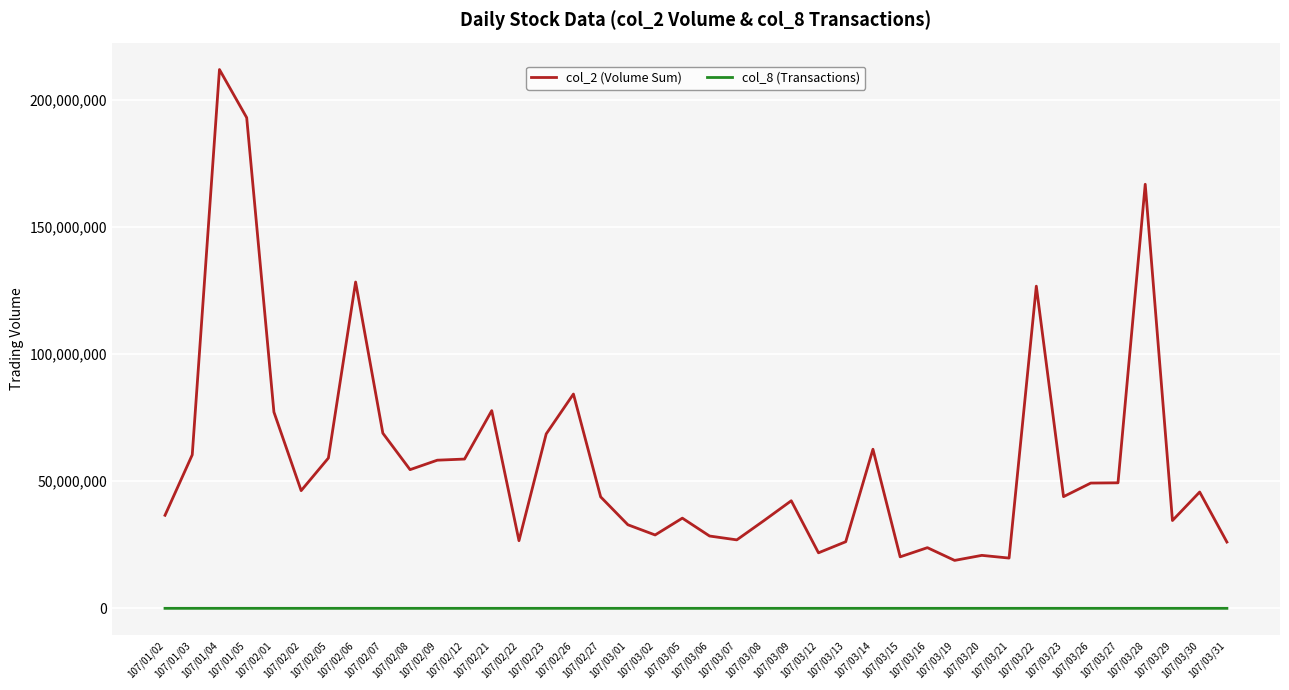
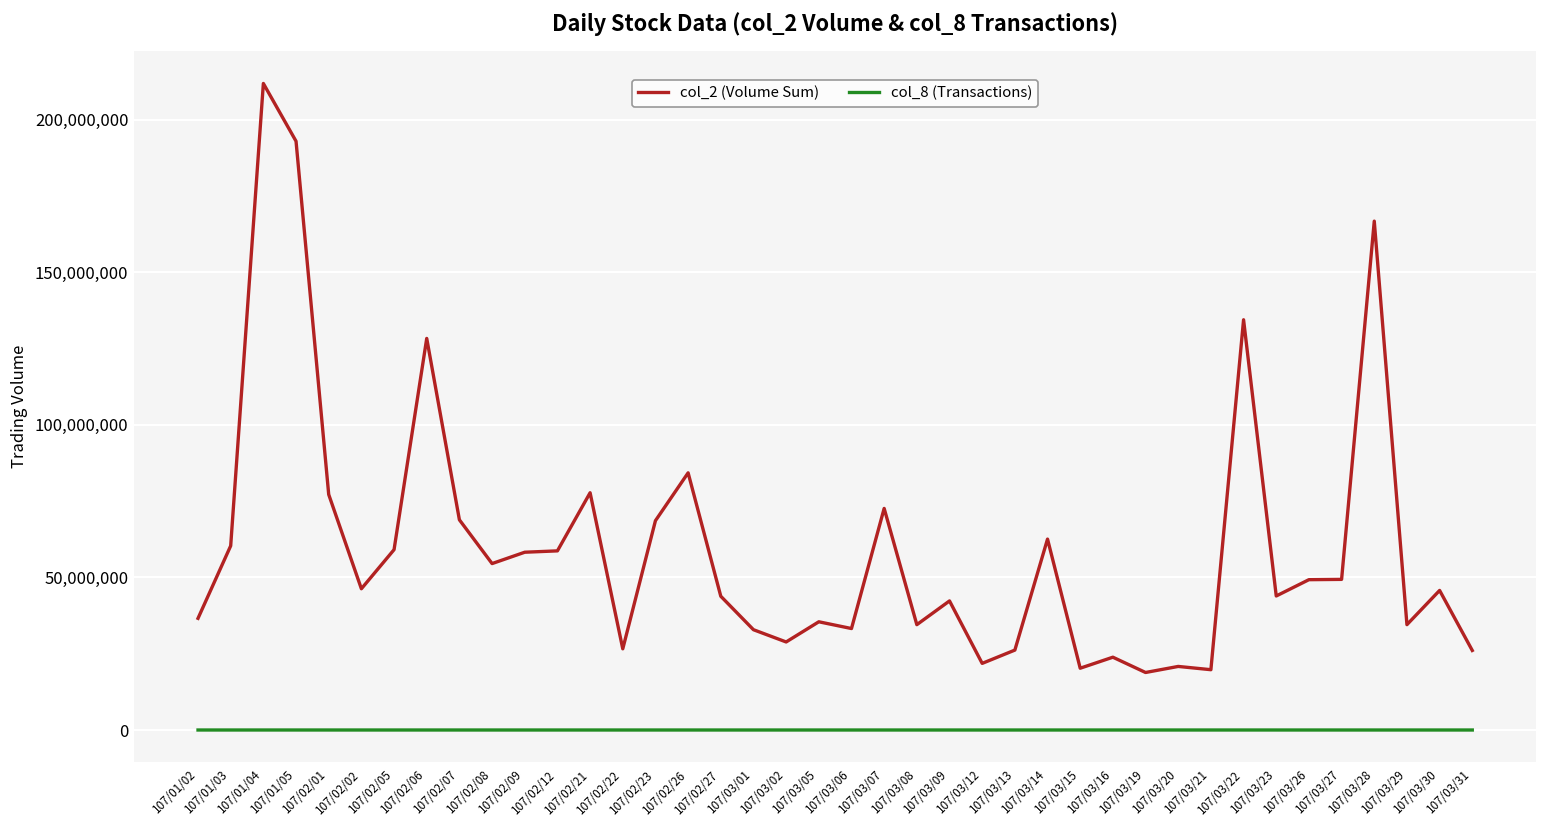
  {
    "col_2 (Volume Sum)": {
      "107/01/02": "37,000,000",
      "107/01/03": "60,000,000",
      "107/01/04": "212,000,000",
      "107/01/05": "193,000,000",
      "107/02/01": "77,000,000",
      "107/02/02": "46,000,000",
      "107/02/05": "59,000,000",
      "107/02/06": "128,000,000",
      "107/02/07": "69,000,000",
      "107/02/08": "55,000,000",
      "107/02/09": "58,000,000",
      "107/02/12": "59,000,000",
      "107/02/21": "78,000,000",
      "107/02/22": "27,000,000",
      "107/02/23": "69,000,000",
      "107/02/26": "84,000,000",
      "107/02/27": "44,000,000",
      "107/03/01": "33,000,000",
      "107/03/02": "29,000,000",
      "107/03/05": "35,000,000",
-     "107/03/06": "28,000,000",
-     "107/03/07": "27,000,000",
+     "107/03/06": "33,000,000",
+     "107/03/07": "73,000,000",
      "107/03/08": "35,000,000",
      "107/03/09": "42,000,000",
      "107/03/12": "22,000,000",
      "107/03/13": "26,000,000",
      "107/03/14": "63,000,000",
      "107/03/15": "20,000,000",
      "107/03/16": "24,000,000",
      "107/03/19": "19,000,000",
      "107/03/20": "21,000,000",
      "107/03/21": "20,000,000",
-     "107/03/22": "127,000,000",
+     "107/03/22": "134,000,000",
      "107/03/23": "44,000,000",
      "107/03/26": "49,000,000",
      "107/03/27": "49,000,000",
      "107/03/28": "167,000,000",
      "107/03/29": "35,000,000",
      "107/03/30": "46,000,000",
      "107/03/31": "26,000,000"
    },
    "col_8 (Transactions)": {
      "107/01/02": "0",
      "107/01/03": "0",
      "107/01/04": "0",
      "107/01/05": "0",
      "107/02/01": "0",
      "107/02/02": "0",
      "107/02/05": "0",
      "107/02/06": "0",
      "107/02/07": "0",
      "107/02/08": "0",
      "107/02/09": "0",
      "107/02/12": "0",
      "107/02/21": "0",
      "107/02/22": "0",
      "107/02/23": "0",
      "107/02/26": "0",
      "107/02/27": "0",
      "107/03/01": "0",
      "107/03/02": "0",
      "107/03/05": "0",
      "107/03/06": "0",
      "107/03/07": "0",
      "107/03/08": "0",
      "107/03/09": "0",
      "107/03/12": "0",
      "107/03/13": "0",
      "107/03/14": "0",
      "107/03/15": "0",
      "107/03/16": "0",
      "107/03/19": "0",
      "107/03/20": "0",
      "107/03/21": "0",
      "107/03/22": "0",
      "107/03/23": "0",
      "107/03/26": "0",
      "107/03/27": "0",
      "107/03/28": "0",
      "107/03/29": "0",
      "107/03/30": "0",
      "107/03/31": "0"
    }
  }
